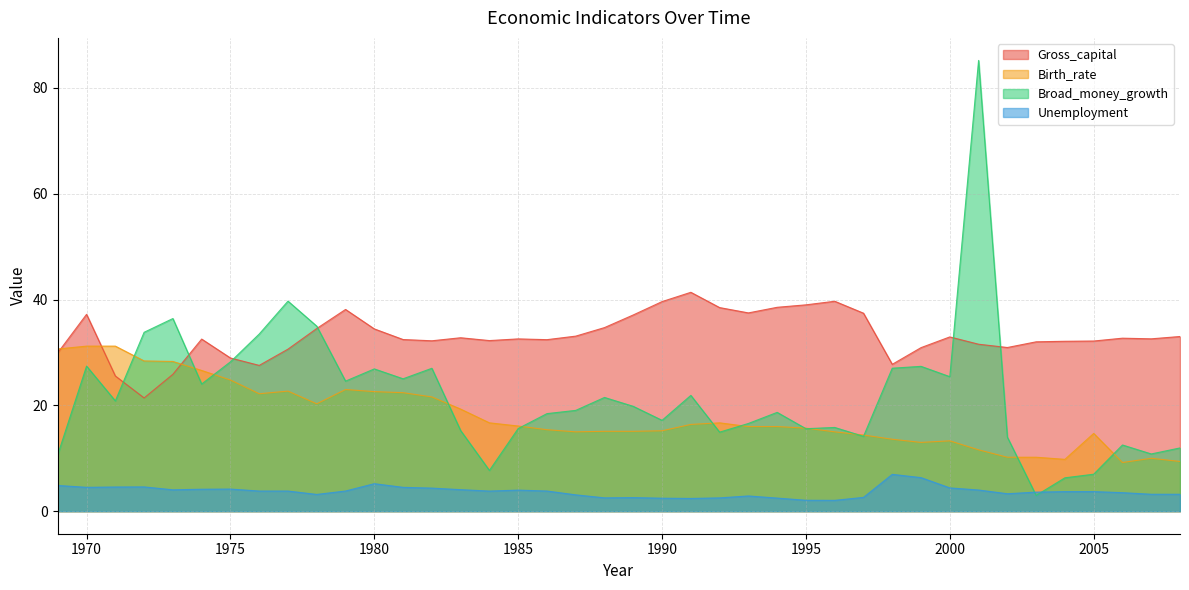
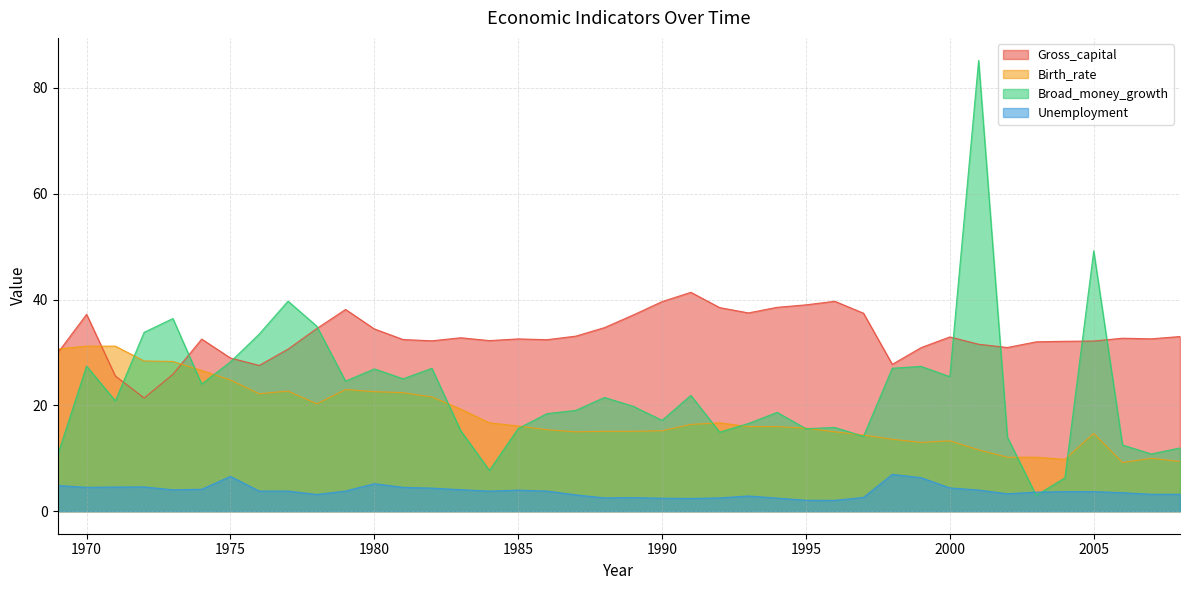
  {
    "Gross_capital": {
      "1970": 37,
      "1975": 29,
      "1980": 34,
      "1985": 33,
      "1990": 40,
      "1995": 39,
      "2000": 33,
      "2005": 32
    },
    "Birth_rate": {
      "1970": 31,
      "1975": 25,
      "1980": 23,
      "1990": 15,
      "2000": 13,
      "2005": 15
    },
    "Broad_money_growth": {
      "1970": 27,
      "1975": 28,
      "1980": 27,
      "1990": 17,
      "2000": 25,
-     "2005": 7
+     "2005": 49
    },
    "Unemployment": {
      "1970": 5,
-     "1975": 4,
+     "1975": 7,
      "1980": 5,
      "1985": 4,
      "1990": 2,
      "1995": 2,
      "2000": 4,
      "2005": 4
    }
  }
